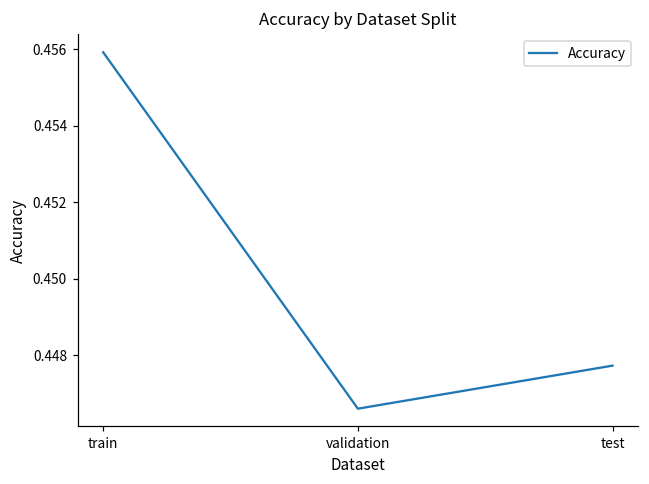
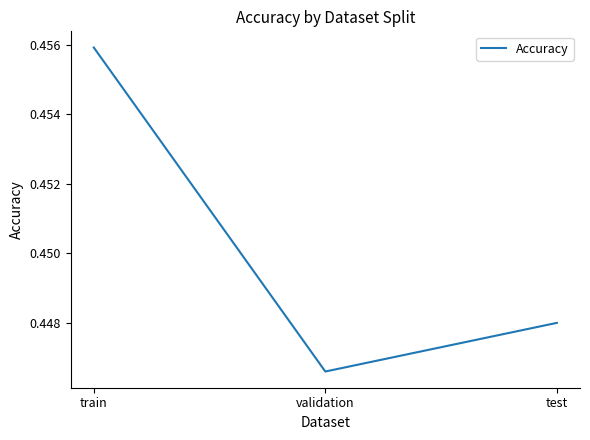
  {
    "train": 0.4559,
    "validation": 0.4466,
-   "test": 0.4477
+   "test": 0.4480
  }
